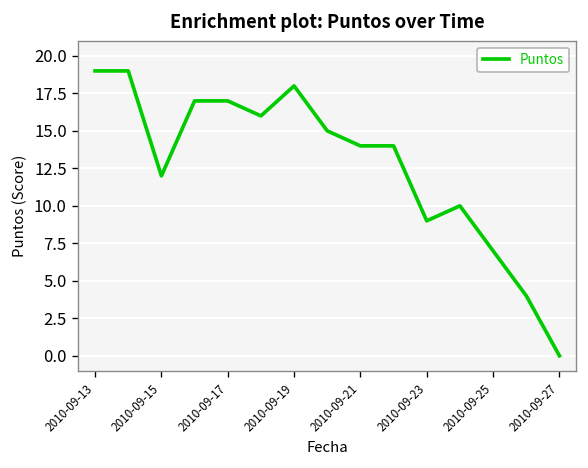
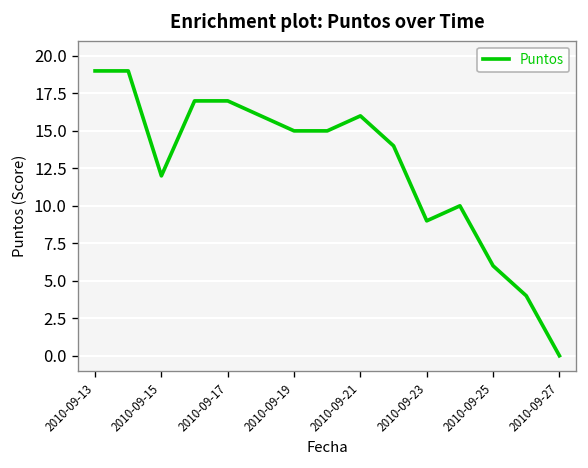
  {
    "2010-09-13": 19,
    "2010-09-15": 12,
    "2010-09-17": 17,
-   "2010-09-19": 18,
-   "2010-09-21": 14,
+   "2010-09-19": 15,
+   "2010-09-21": 16,
    "2010-09-23": 9,
-   "2010-09-25": 7,
+   "2010-09-25": 6,
    "2010-09-27": 0
  }
